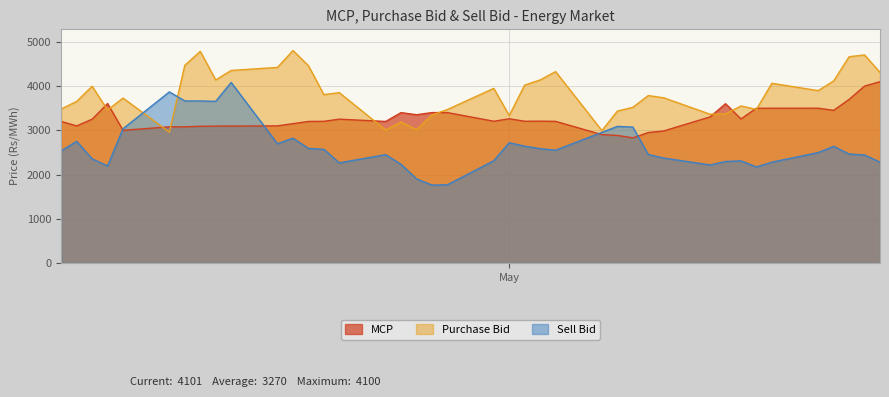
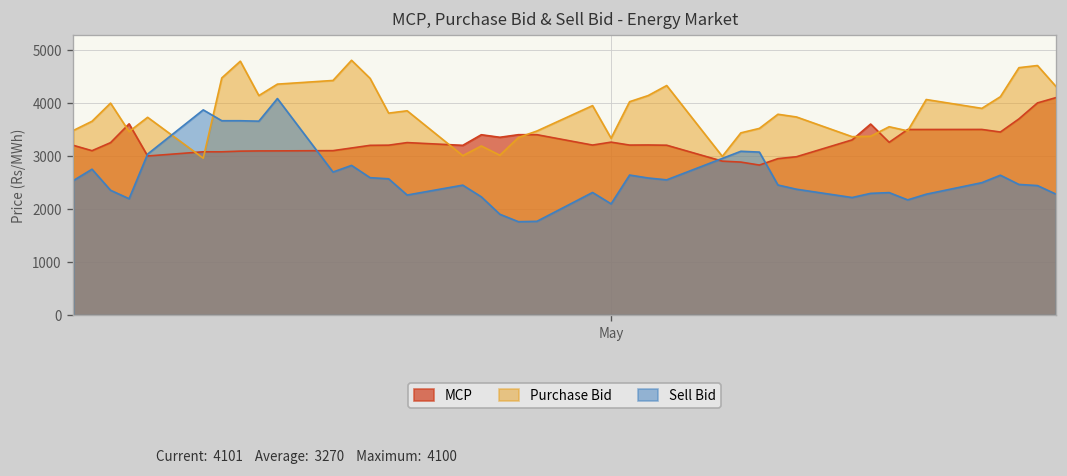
  {
    "MCP": {
      "May": 3300
    },
    "Purchase Bid": {
      "May": 3300
    },
    "Sell Bid": {
-     "May": 2700
+     "May": 2100
    }
  }
